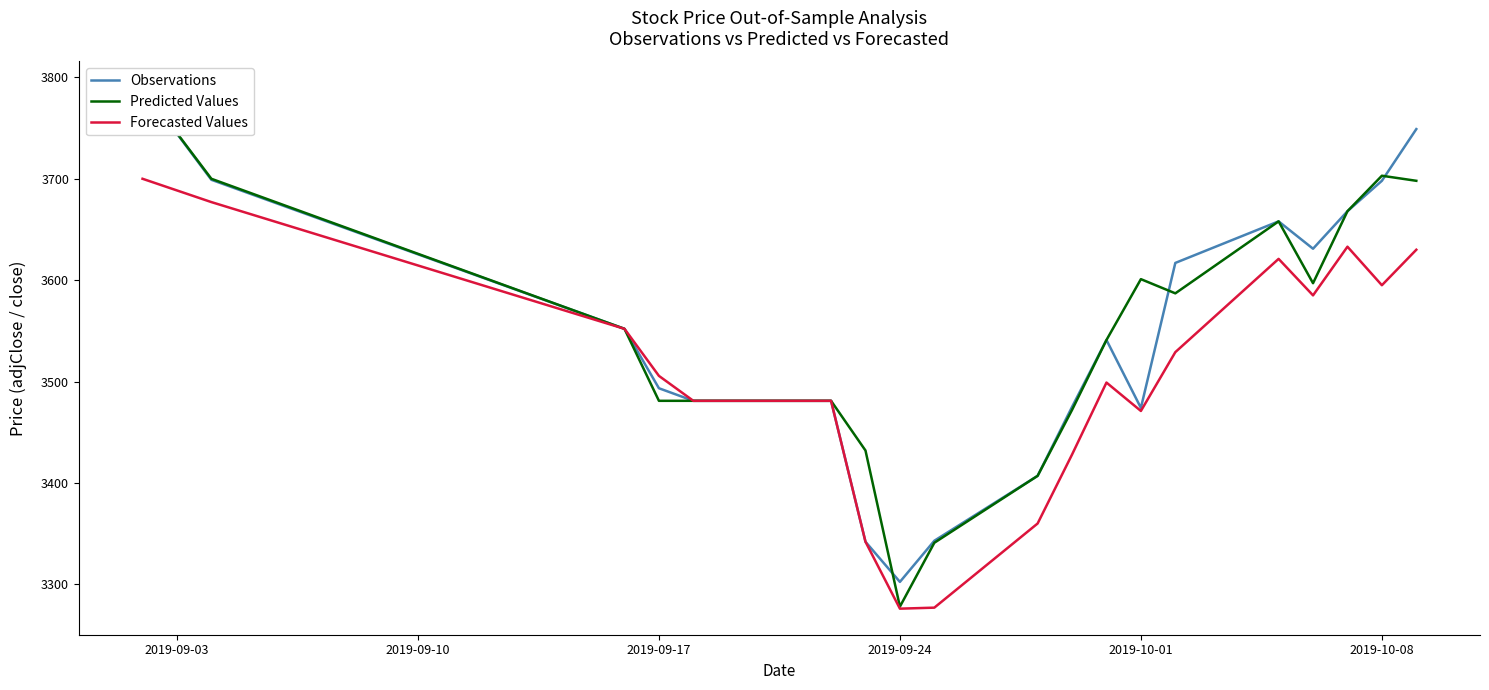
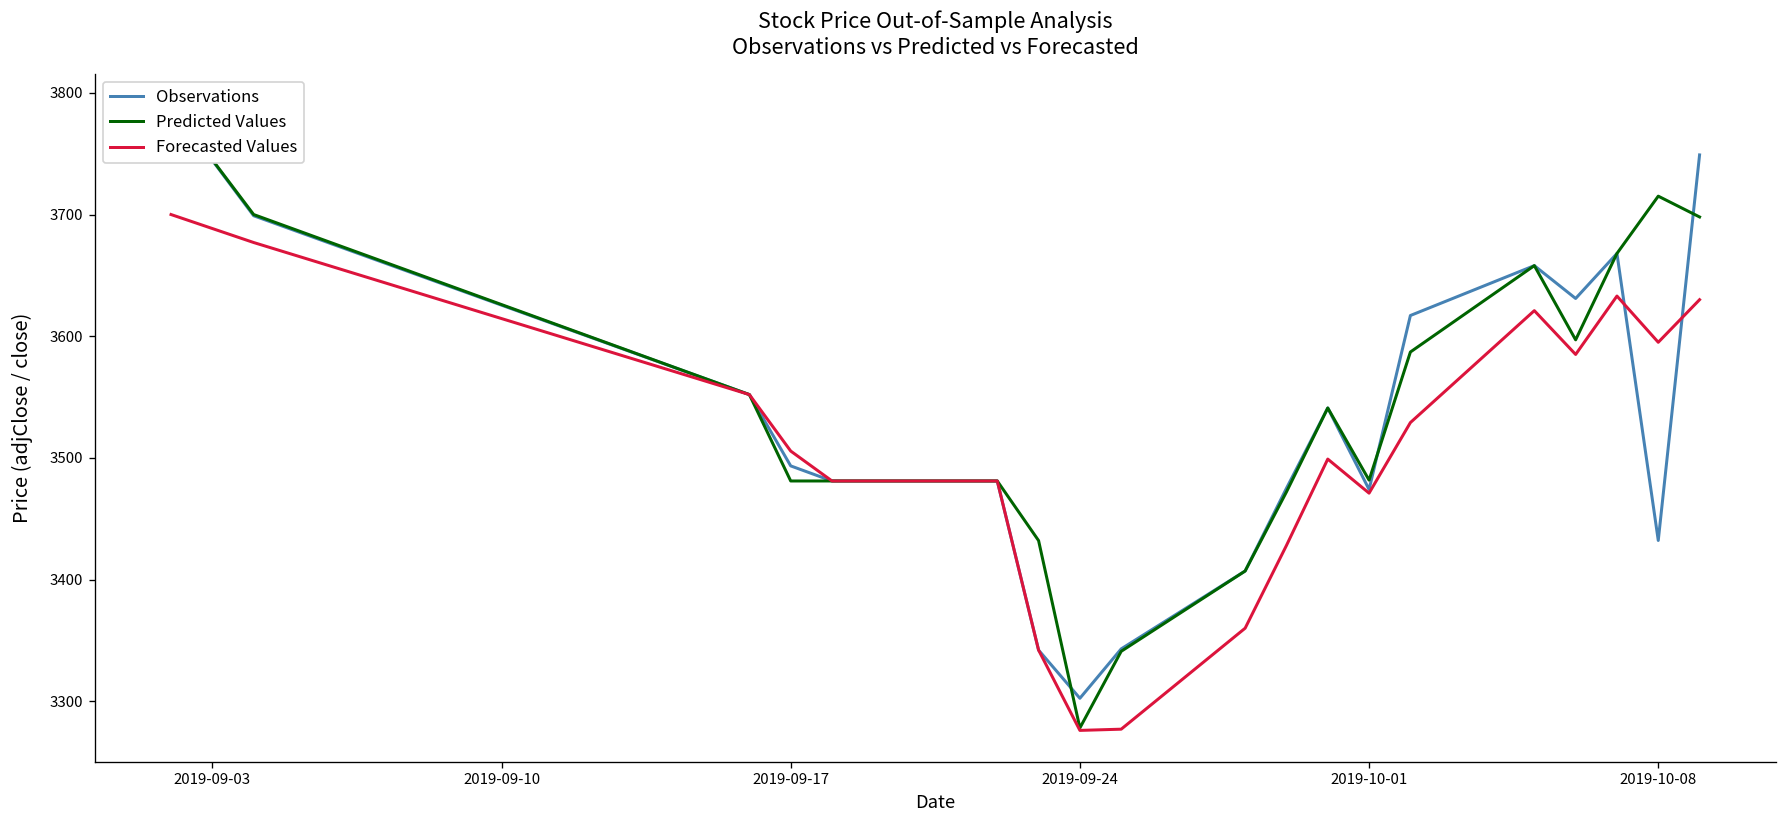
  {
    "Observations": {
      "2019-09-17": 3493,
      "2019-09-24": 3302,
      "2019-10-01": 3474,
-     "2019-10-08": 3698
+     "2019-10-08": 3432
    },
    "Predicted Values": {
      "2019-09-17": 3481,
-     "2019-10-01": 3601,
-     "2019-10-08": 3703
+     "2019-10-01": 3482,
+     "2019-10-08": 3715
    },
    "Forecasted Values": {
      "2019-09-17": 3506,
      "2019-10-01": 3471,
      "2019-10-08": 3595
    }
  }
